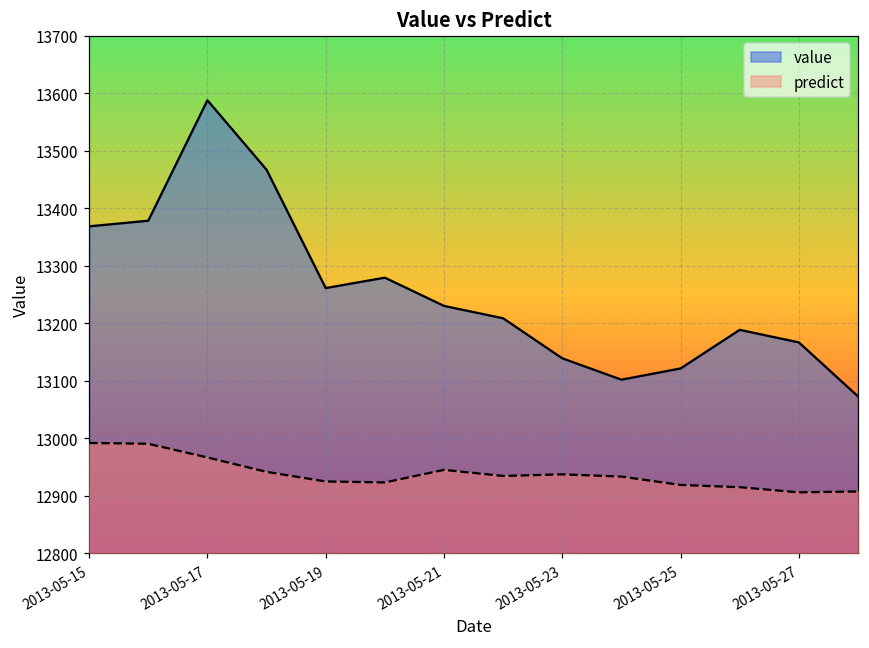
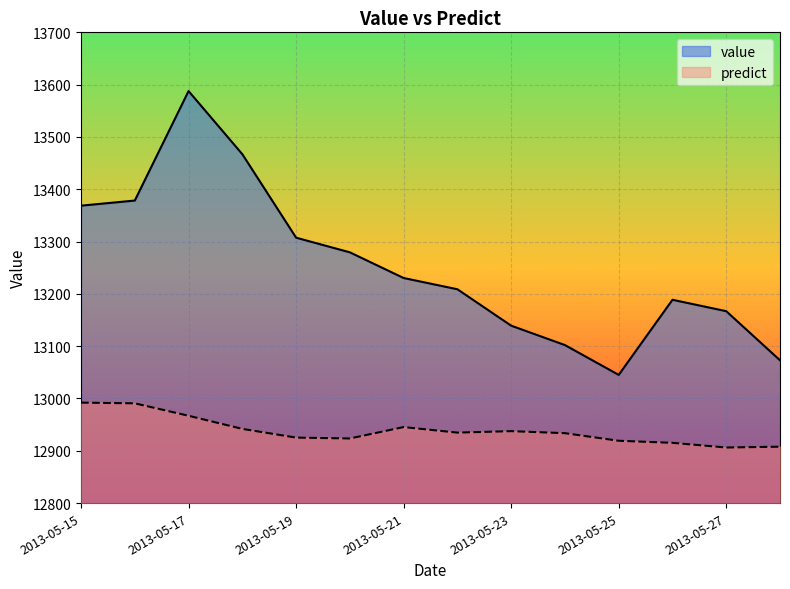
  {
    "value": {
      "2013-05-15": 13370,
      "2013-05-17": 13590,
-     "2013-05-19": 13260,
+     "2013-05-19": 13310,
      "2013-05-21": 13230,
      "2013-05-23": 13140,
-     "2013-05-25": 13120,
+     "2013-05-25": 13050,
      "2013-05-27": 13170
    },
    "predict": {
      "2013-05-15": 12990,
      "2013-05-17": 12970,
      "2013-05-19": 12930,
      "2013-05-21": 12950,
      "2013-05-23": 12940,
      "2013-05-25": 12920,
      "2013-05-27": 12910
    }
  }
